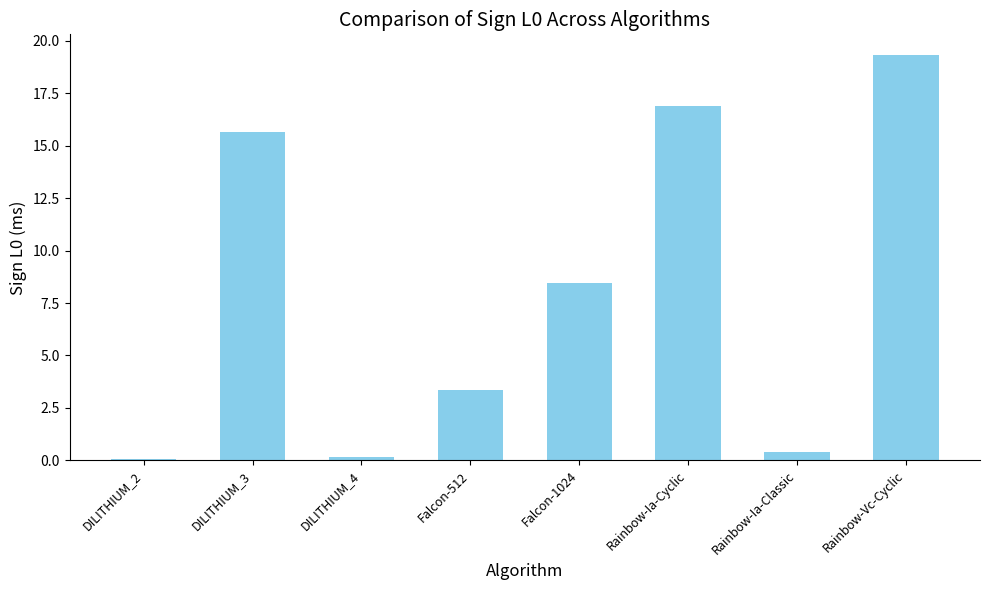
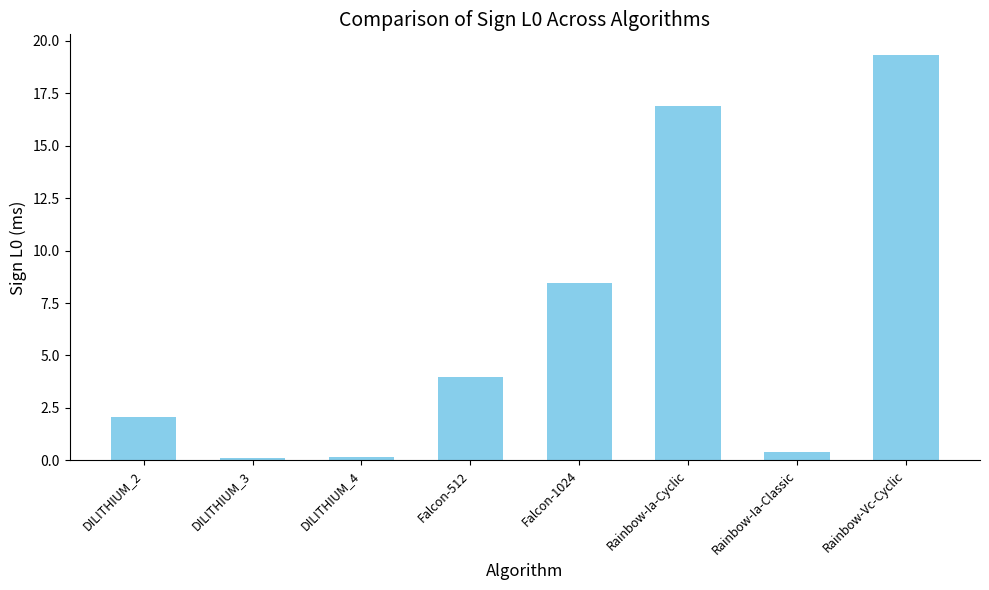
  {
-   "DILITHIUM_2": 0.1,
-   "DILITHIUM_3": 15.6,
+   "DILITHIUM_2": 2.0,
+   "DILITHIUM_3": 0.1,
    "DILITHIUM_4": 0.1,
-   "Falcon-512": 3.3,
+   "Falcon-512": 4.0,
    "Falcon-1024": 8.4,
    "Rainbow-Ia-Cyclic": 16.9,
    "Rainbow-Ia-Classic": 0.4,
    "Rainbow-Vc-Cyclic": 19.3
  }
